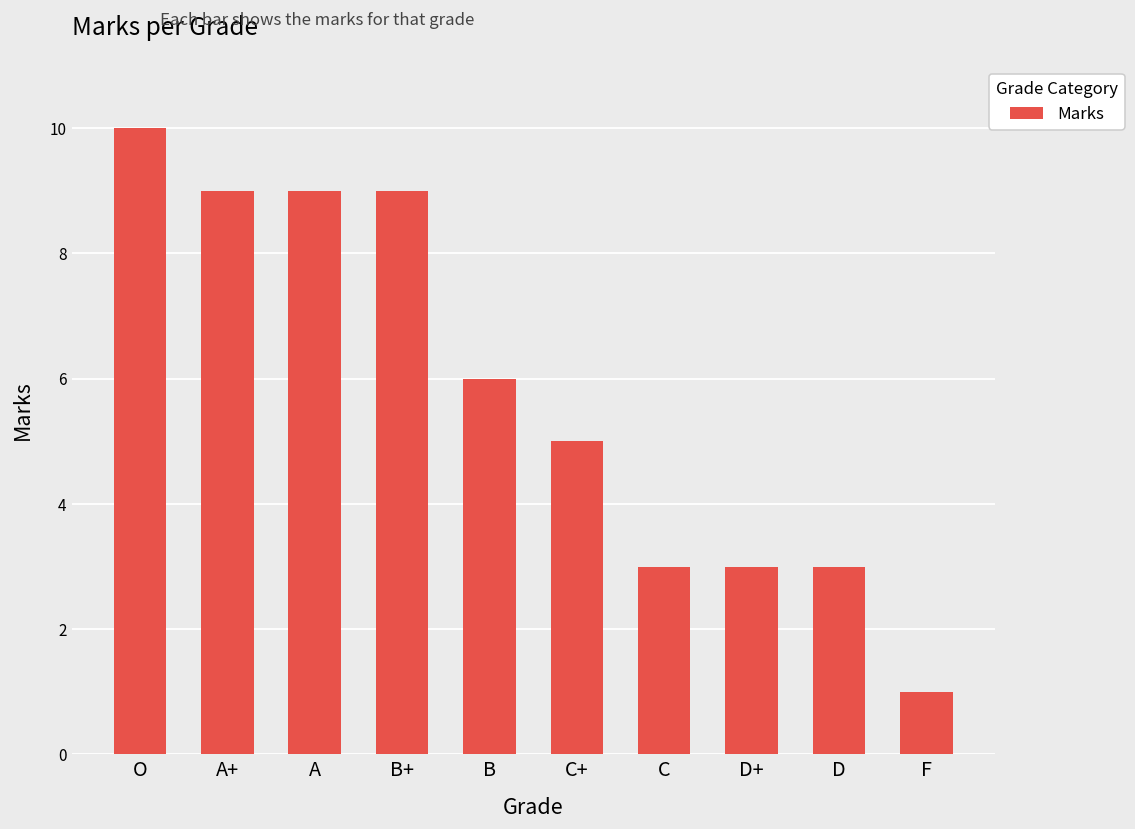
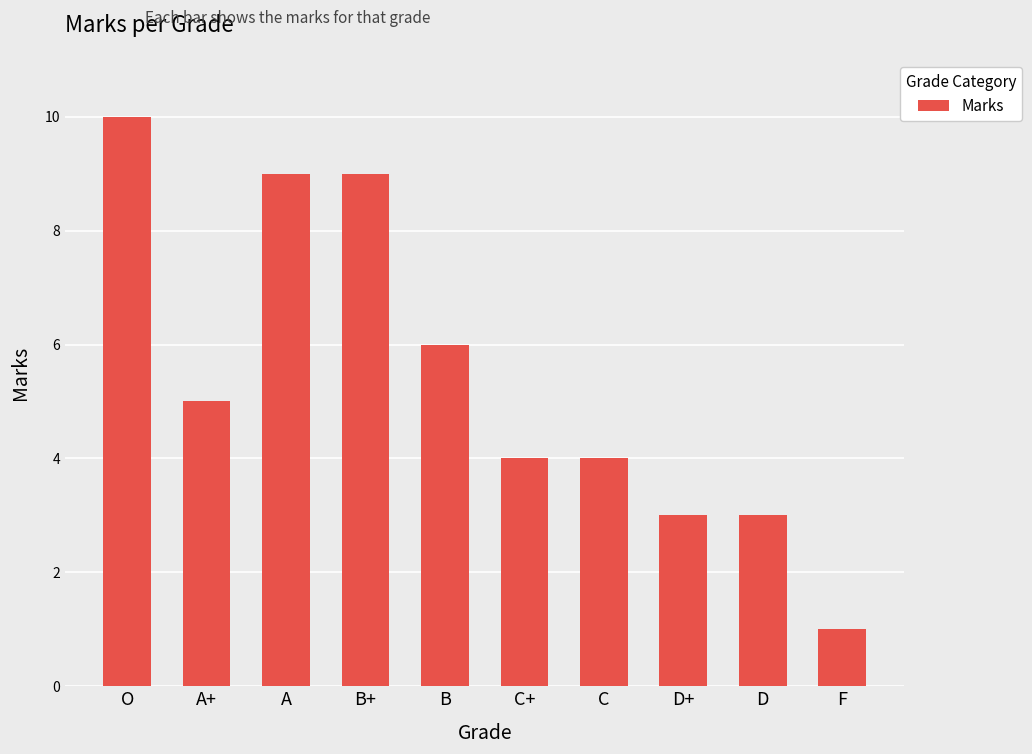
  {
    "O": 10,
-   "A+": 9,
+   "A+": 5,
    "A": 9,
    "B+": 9,
    "B": 6,
-   "C+": 5,
-   "C": 3,
+   "C+": 4,
+   "C": 4,
    "D+": 3,
    "D": 3,
    "F": 1
  }
